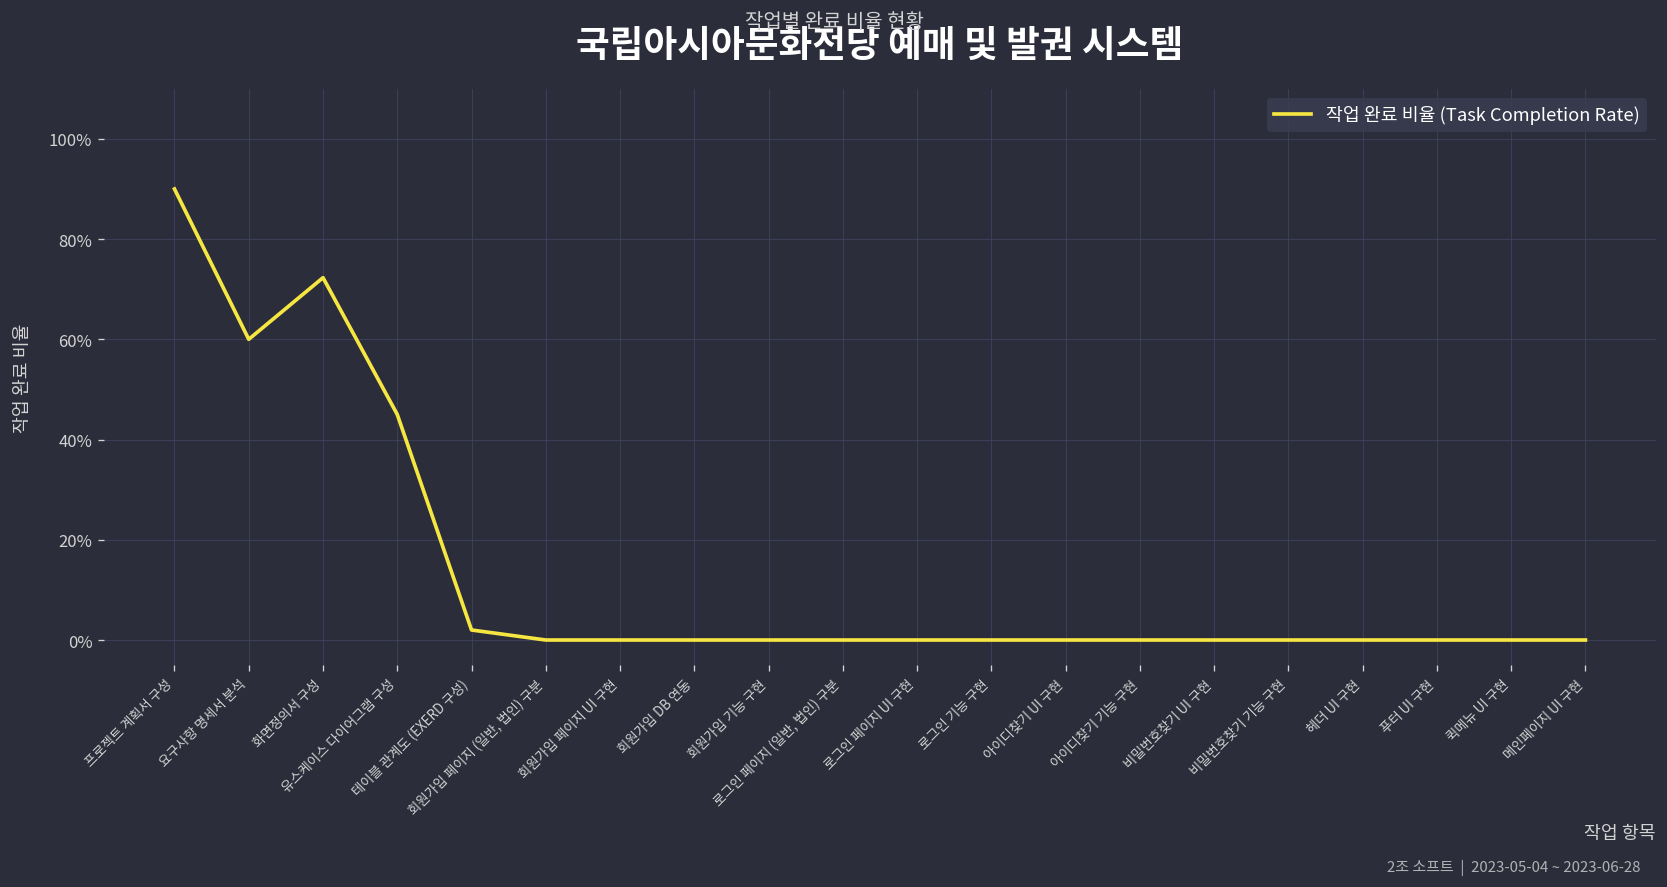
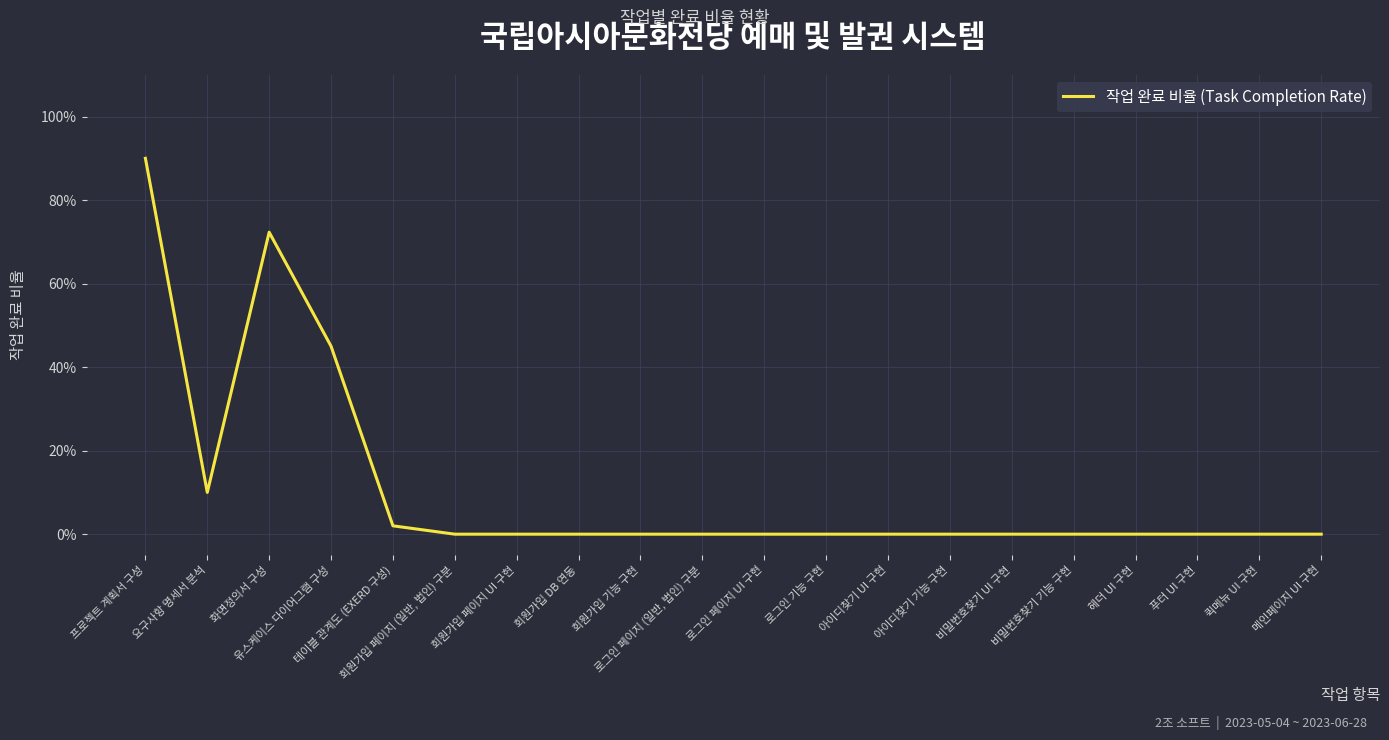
  {
    "프로젝트 계획서 구성": "90%",
-   "요구사항 명세서 분석": "60%",
+   "요구사항 명세서 분석": "10%",
    "화면정의서 구성": "72%",
    "유스케이스 다이어그램 구성": "45%",
    "테이블 관계도 (EXERD 구성)": "2%",
    "회원가입 페이지 (일반, 법인) 구분": "0%",
    "회원가입 페이지 UI 구현": "0%",
    "회원가입 DB 연동": "0%",
    "회원가입 기능 구현": "0%",
    "로그인 페이지 (일반, 법인) 구분": "0%",
    "로그인 페이지 UI 구현": "0%",
    "로그인 기능 구현": "0%",
    "아이디찾기 UI 구현": "0%",
    "아이디찾기 기능 구현": "0%",
    "비밀번호찾기 UI 구현": "0%",
    "비밀번호찾기 기능 구현": "0%",
    "헤더 UI 구현": "0%",
    "푸터 UI 구현": "0%",
    "퀵메뉴 UI 구현": "0%",
    "메인페이지 UI 구현": "0%"
  }
